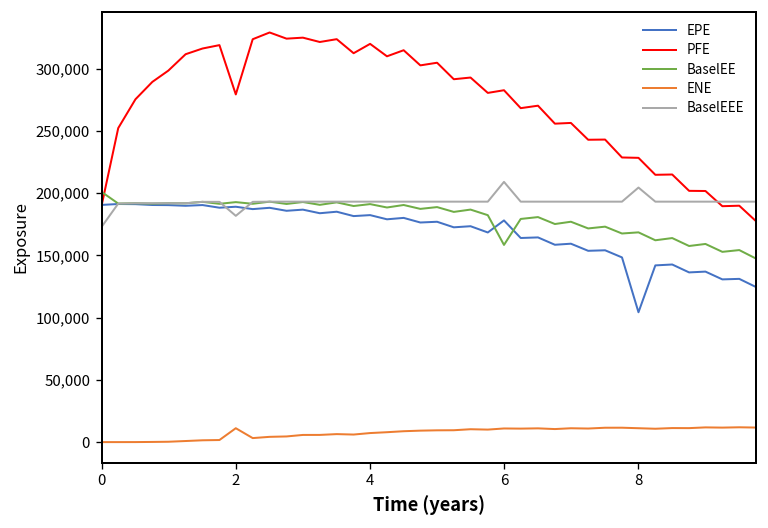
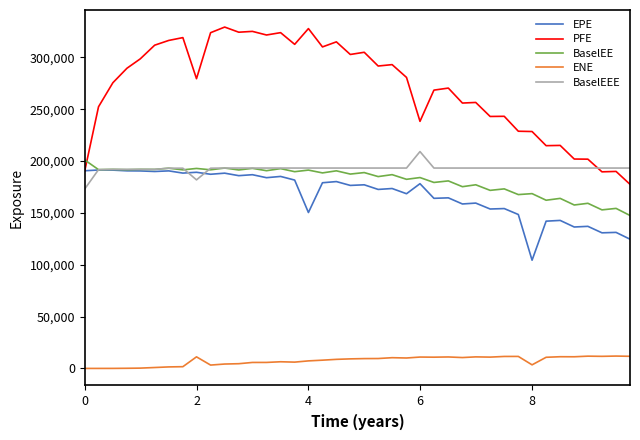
  {
    "EPE": {
      "2": "189,000",
-     "4": "182,000",
+     "4": "150,000",
      "6": "178,000",
      "8": "104,000"
    },
    "PFE": {
      "2": "279,000",
-     "4": "320,000",
-     "6": "283,000",
+     "4": "328,000",
+     "6": "238,000",
      "8": "229,000"
    },
    "BaselEE": {
      "0": "201,000",
      "2": "193,000",
-     "6": "159,000",
+     "6": "184,000",
      "8": "169,000"
    },
    "ENE": {
      "0": "0",
      "2": "11,000",
      "4": "7,000",
      "6": "11,000",
-     "8": "11,000"
+     "8": "3,000"
    },
    "BaselEEE": {
      "0": "173,000",
      "2": "182,000",
      "6": "209,000",
-     "8": "205,000"
+     "8": "193,000"
    }
  }
